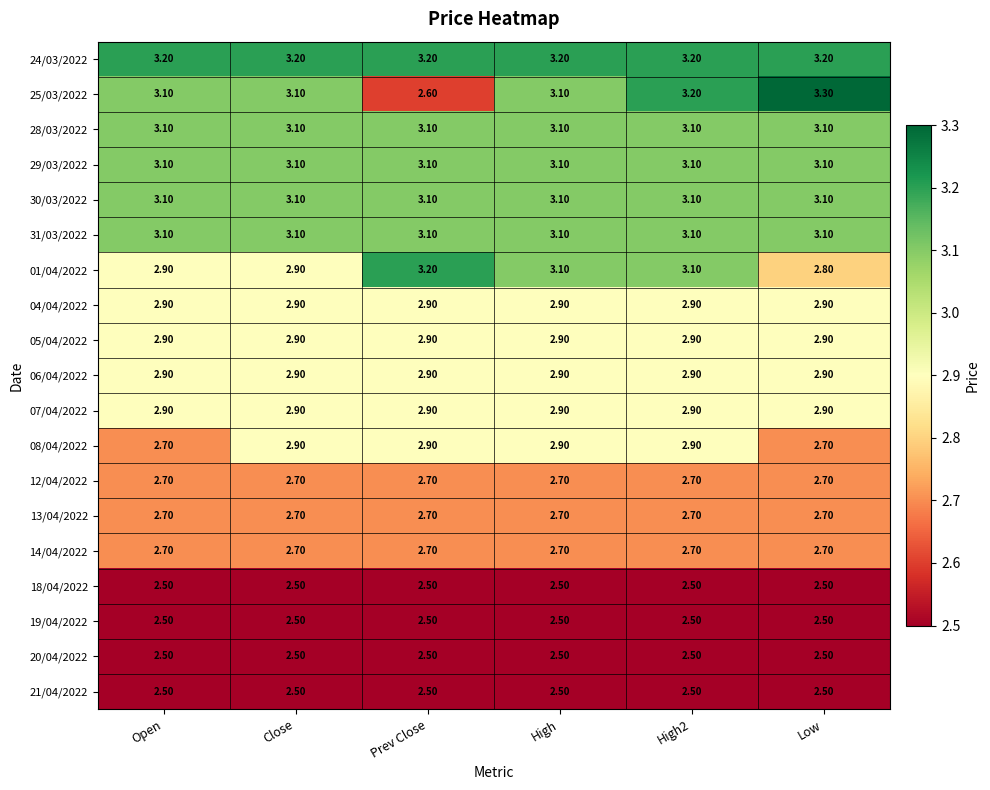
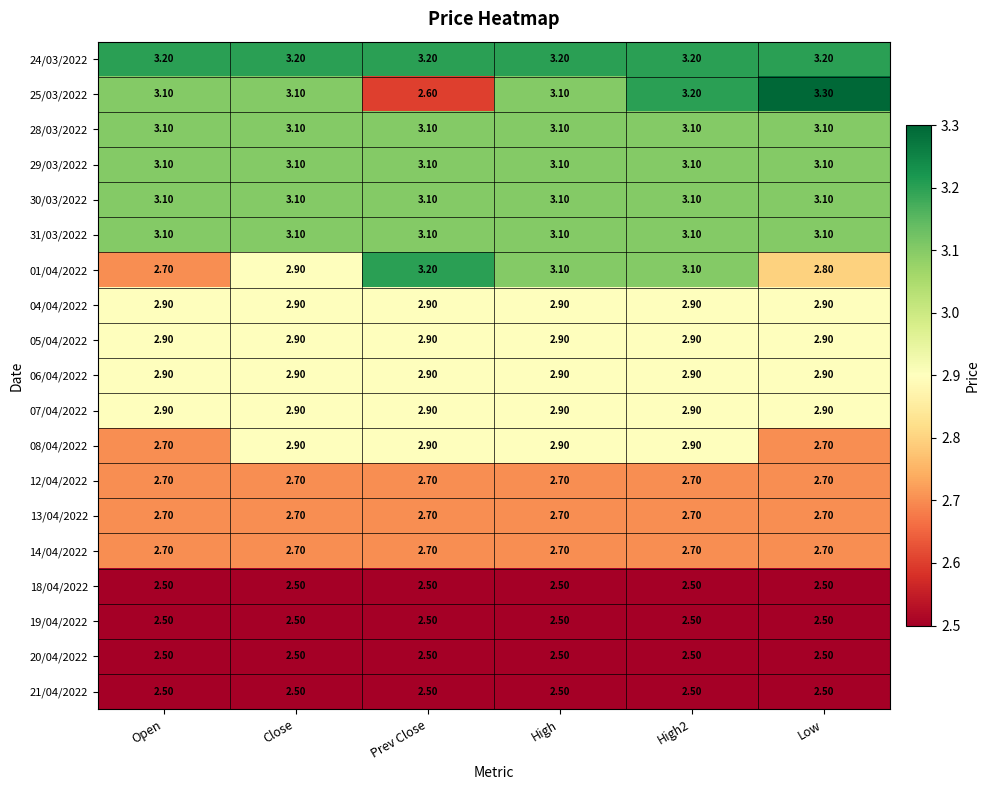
  {
    "24/03/2022": {
      "Open": 3.20,
      "Close": 3.20,
      "Prev Close": 3.20,
      "High": 3.20,
      "High2": 3.20,
      "Low": 3.20
    },
    "25/03/2022": {
      "Open": 3.10,
      "Close": 3.10,
      "Prev Close": 2.60,
      "High": 3.10,
      "High2": 3.20,
      "Low": 3.30
    },
    "28/03/2022": {
      "Open": 3.10,
      "Close": 3.10,
      "Prev Close": 3.10,
      "High": 3.10,
      "High2": 3.10,
      "Low": 3.10
    },
    "29/03/2022": {
      "Open": 3.10,
      "Close": 3.10,
      "Prev Close": 3.10,
      "High": 3.10,
      "High2": 3.10,
      "Low": 3.10
    },
    "30/03/2022": {
      "Open": 3.10,
      "Close": 3.10,
      "Prev Close": 3.10,
      "High": 3.10,
      "High2": 3.10,
      "Low": 3.10
    },
    "31/03/2022": {
      "Open": 3.10,
      "Close": 3.10,
      "Prev Close": 3.10,
      "High": 3.10,
      "High2": 3.10,
      "Low": 3.10
    },
    "01/04/2022": {
-     "Open": 2.90,
+     "Open": 2.70,
      "Close": 2.90,
      "Prev Close": 3.20,
      "High": 3.10,
      "High2": 3.10,
      "Low": 2.80
    },
    "04/04/2022": {
      "Open": 2.90,
      "Close": 2.90,
      "Prev Close": 2.90,
      "High": 2.90,
      "High2": 2.90,
      "Low": 2.90
    },
    "05/04/2022": {
      "Open": 2.90,
      "Close": 2.90,
      "Prev Close": 2.90,
      "High": 2.90,
      "High2": 2.90,
      "Low": 2.90
    },
    "06/04/2022": {
      "Open": 2.90,
      "Close": 2.90,
      "Prev Close": 2.90,
      "High": 2.90,
      "High2": 2.90,
      "Low": 2.90
    },
    "07/04/2022": {
      "Open": 2.90,
      "Close": 2.90,
      "Prev Close": 2.90,
      "High": 2.90,
      "High2": 2.90,
      "Low": 2.90
    },
    "08/04/2022": {
      "Open": 2.70,
      "Close": 2.90,
      "Prev Close": 2.90,
      "High": 2.90,
      "High2": 2.90,
      "Low": 2.70
    },
    "12/04/2022": {
      "Open": 2.70,
      "Close": 2.70,
      "Prev Close": 2.70,
      "High": 2.70,
      "High2": 2.70,
      "Low": 2.70
    },
    "13/04/2022": {
      "Open": 2.70,
      "Close": 2.70,
      "Prev Close": 2.70,
      "High": 2.70,
      "High2": 2.70,
      "Low": 2.70
    },
    "14/04/2022": {
      "Open": 2.70,
      "Close": 2.70,
      "Prev Close": 2.70,
      "High": 2.70,
      "High2": 2.70,
      "Low": 2.70
    },
    "18/04/2022": {
      "Open": 2.50,
      "Close": 2.50,
      "Prev Close": 2.50,
      "High": 2.50,
      "High2": 2.50,
      "Low": 2.50
    },
    "19/04/2022": {
      "Open": 2.50,
      "Close": 2.50,
      "Prev Close": 2.50,
      "High": 2.50,
      "High2": 2.50,
      "Low": 2.50
    },
    "20/04/2022": {
      "Open": 2.50,
      "Close": 2.50,
      "Prev Close": 2.50,
      "High": 2.50,
      "High2": 2.50,
      "Low": 2.50
    },
    "21/04/2022": {
      "Open": 2.50,
      "Close": 2.50,
      "Prev Close": 2.50,
      "High": 2.50,
      "High2": 2.50,
      "Low": 2.50
    }
  }
